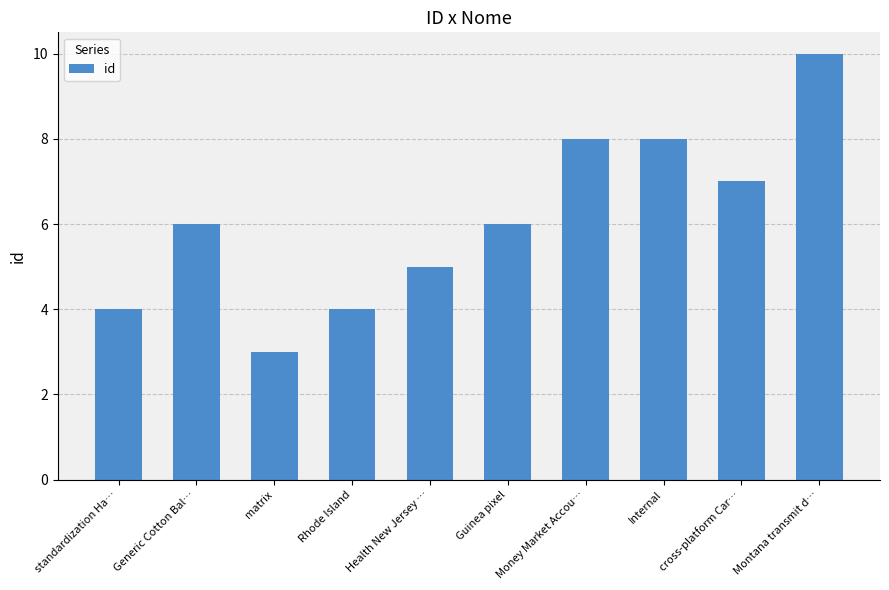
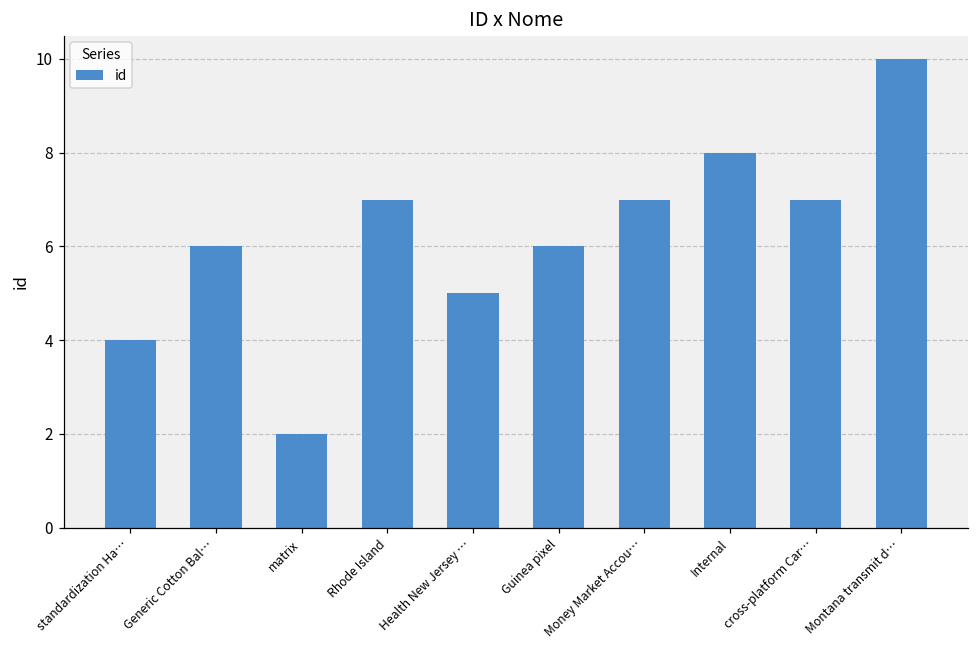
  {
    "standardization Ha…": 4,
    "Generic Cotton Bal…": 6,
-   "matrix": 3,
-   "Rhode Island": 4,
+   "matrix": 2,
+   "Rhode Island": 7,
    "Health New Jersey …": 5,
    "Guinea pixel": 6,
-   "Money Market Accou…": 8,
+   "Money Market Accou…": 7,
    "Internal": 8,
    "cross-platform Car…": 7,
    "Montana transmit d…": 10
  }
